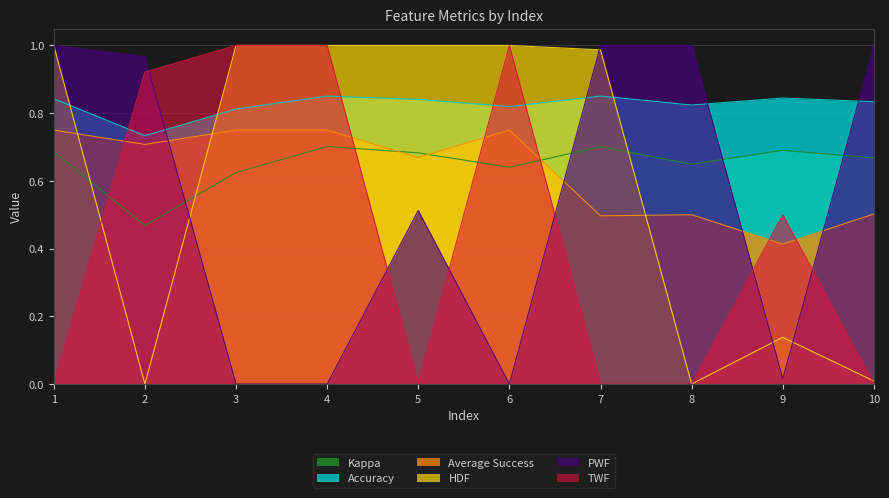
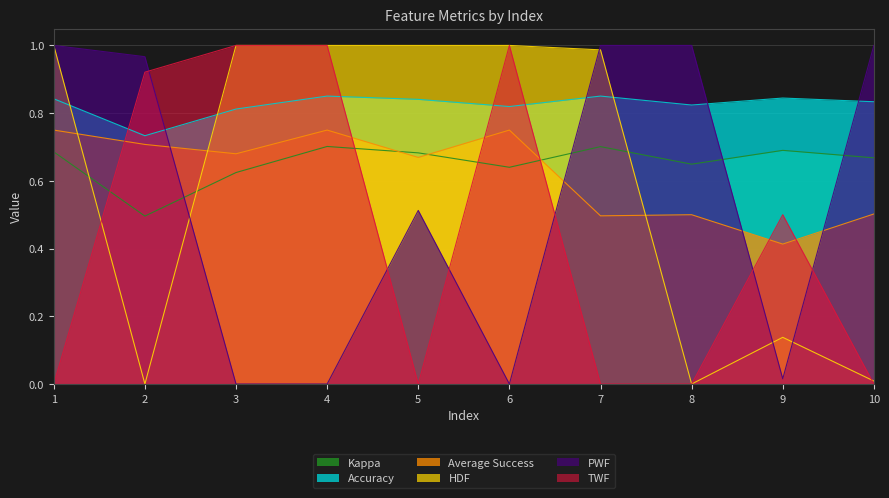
  {
    "Kappa": {
      "1": 0.69,
-     "2": 0.47,
+     "2": 0.50,
      "3": 0.62,
      "4": 0.70,
      "5": 0.68,
      "6": 0.64,
      "7": 0.70,
      "8": 0.65,
      "9": 0.69,
      "10": 0.67
    },
    "Accuracy": {
      "1": 0.84,
      "2": 0.73,
      "3": 0.81,
      "4": 0.85,
      "5": 0.84,
      "6": 0.82,
      "7": 0.85,
      "8": 0.82,
      "9": 0.84,
      "10": 0.83
    },
    "Average Success": {
      "1": 0.75,
      "2": 0.71,
-     "3": 0.75,
+     "3": 0.68,
      "4": 0.75,
      "5": 0.67,
      "6": 0.75,
      "7": 0.50,
      "8": 0.50,
      "9": 0.41,
      "10": 0.50
    },
    "HDF": {
      "2": 0.00,
      "5": 1.00,
      "7": 0.99,
      "9": 0.14,
      "10": 0.01
    },
    "PWF": {
      "2": 0.97,
      "3": 0.00,
      "4": 0.00,
      "5": 0.51,
      "6": 0.00,
      "7": 1.00,
      "8": 1.00,
      "9": 0.02,
      "10": 1.00
    },
    "TWF": {
      "1": 0.00,
      "2": 0.92,
      "5": 0.00,
      "7": 0.00,
      "9": 0.50,
      "10": 0.00
    }
  }
